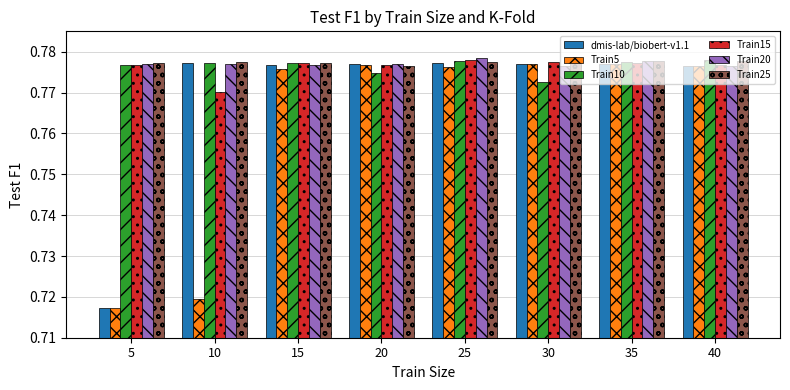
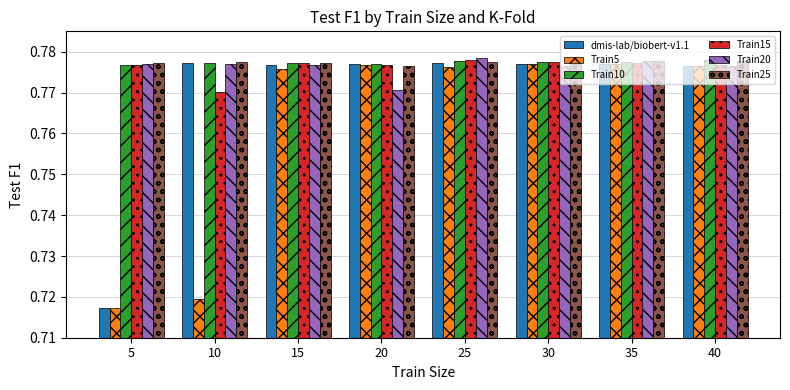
  {
    "dmis-lab/biobert-v1.1": {
      "5": 0.717,
      "10": 0.777,
      "15": 0.777,
      "20": 0.777,
      "25": 0.777,
      "30": 0.777
    },
    "Train5": {
      "5": 0.717,
      "10": 0.720,
      "15": 0.776,
      "20": 0.777,
      "25": 0.776,
      "30": 0.777
    },
    "Train10": {
      "5": 0.777,
      "10": 0.777,
      "15": 0.777,
-     "20": 0.775,
+     "20": 0.777,
      "25": 0.778,
-     "30": 0.773
+     "30": 0.777
    },
    "Train15": {
      "5": 0.777,
      "10": 0.770,
      "15": 0.777,
      "20": 0.777,
      "25": 0.778,
      "30": 0.777
    },
    "Train20": {
      "5": 0.777,
      "10": 0.777,
      "15": 0.777,
-     "20": 0.777,
+     "20": 0.771,
      "25": 0.778
    },
    "Train25": {
      "5": 0.777,
      "10": 0.777,
      "15": 0.777,
      "20": 0.777,
      "25": 0.778
    }
  }
